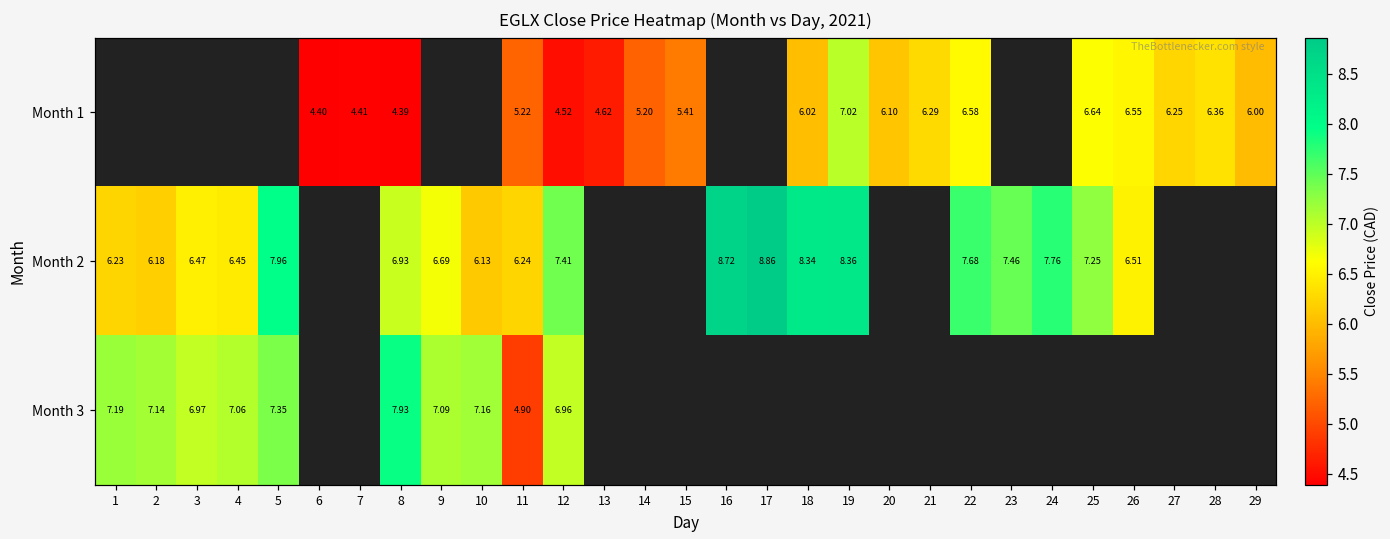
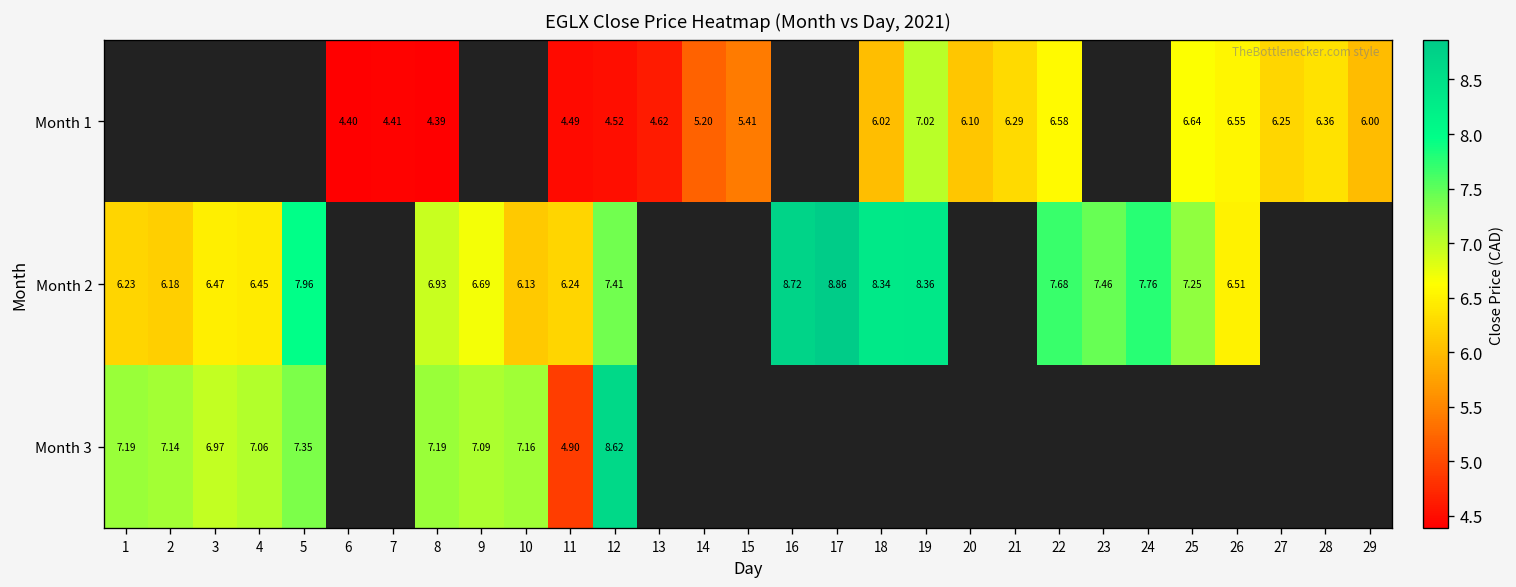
  {
    "Month 1": {
      "6": 4.40,
      "7": 4.41,
      "8": 4.39,
-     "11": 5.22,
+     "11": 4.49,
      "12": 4.52,
      "13": 4.62,
      "14": 5.20,
      "15": 5.41,
      "18": 6.02,
      "19": 7.02,
      "20": 6.10,
      "21": 6.29,
      "22": 6.58,
      "25": 6.64,
      "26": 6.55,
      "27": 6.25,
      "29": 6.00
    },
    "Month 2": {
      "1": 6.23,
      "2": 6.18,
      "3": 6.47,
      "4": 6.45,
      "5": 7.96,
      "8": 6.93,
      "9": 6.69,
      "10": 6.13,
      "11": 6.24,
      "12": 7.41,
      "16": 8.72,
      "17": 8.86,
      "18": 8.34,
      "19": 8.36,
      "22": 7.68,
      "23": 7.46,
      "24": 7.76,
      "25": 7.25,
      "26": 6.51
    },
    "Month 3": {
      "1": 7.19,
      "2": 7.14,
      "3": 6.97,
      "4": 7.06,
      "5": 7.35,
-     "8": 7.93,
+     "8": 7.19,
      "9": 7.09,
      "10": 7.16,
      "11": 4.90,
-     "12": 6.96
+     "12": 8.62
    }
  }
